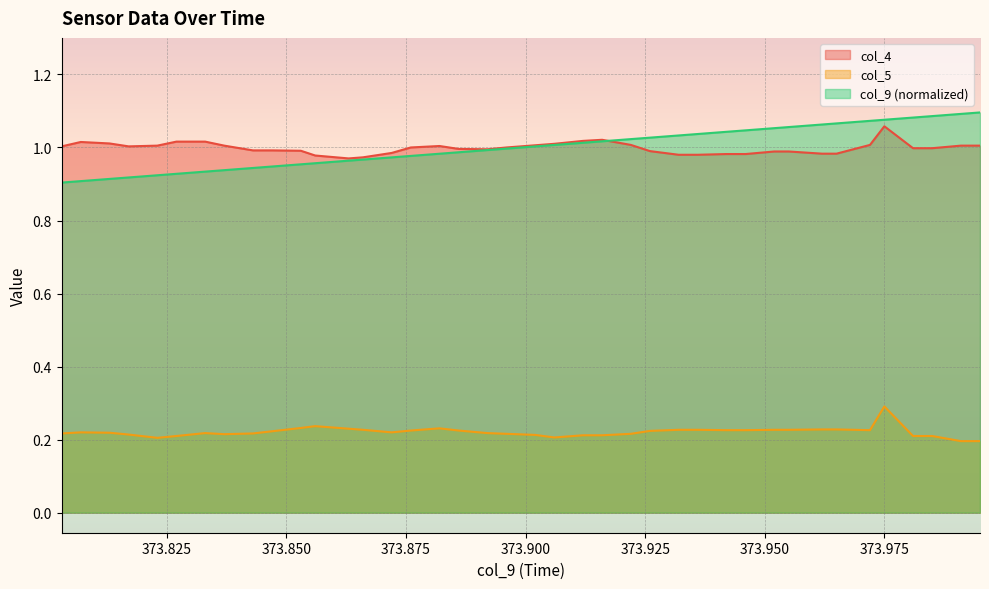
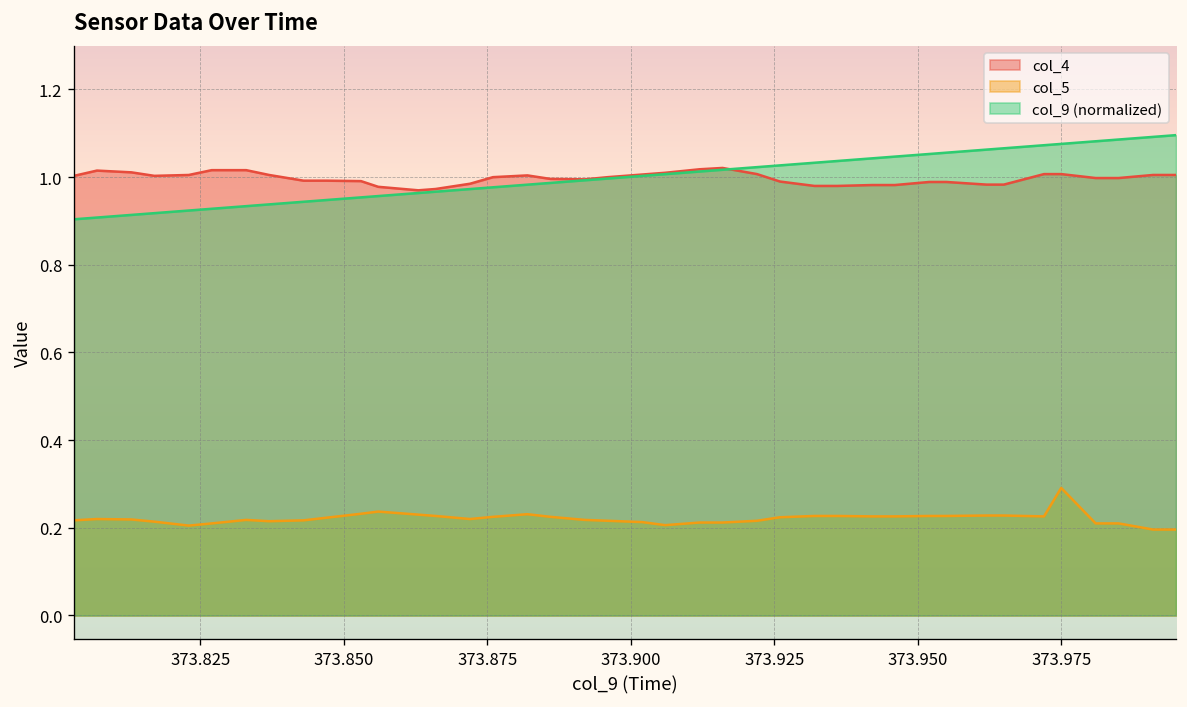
  {
    "col_4": {
-     "373.975": 1.06
+     "373.975": 1.01
    },
    "col_5": {
      "373.975": 0.29
    },
    "col_9 (normalized)": {
      "373.975": 1.08
    }
  }
